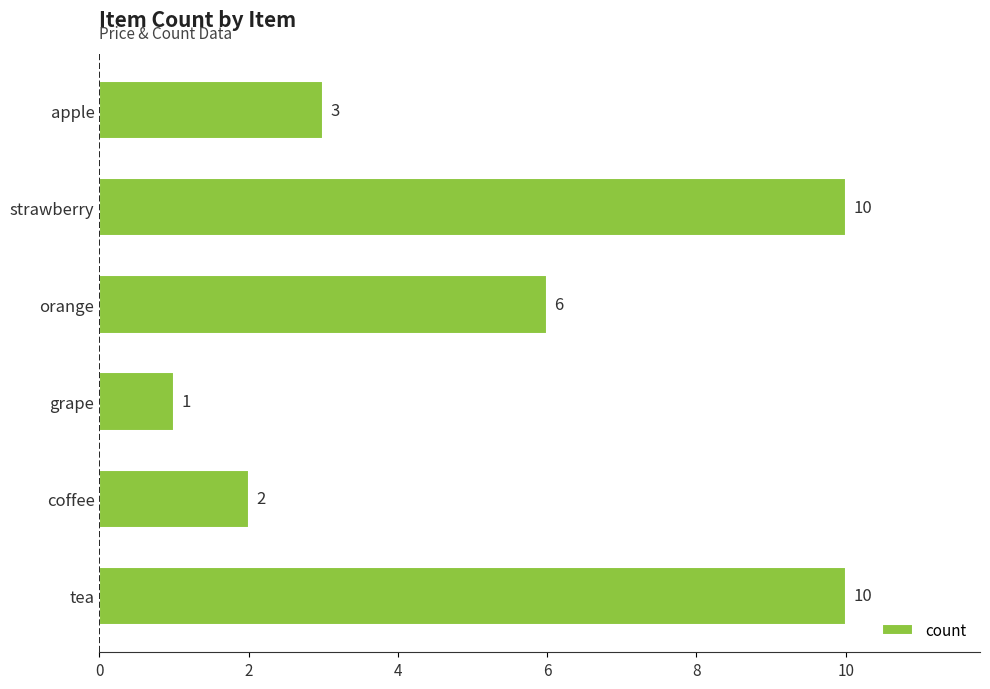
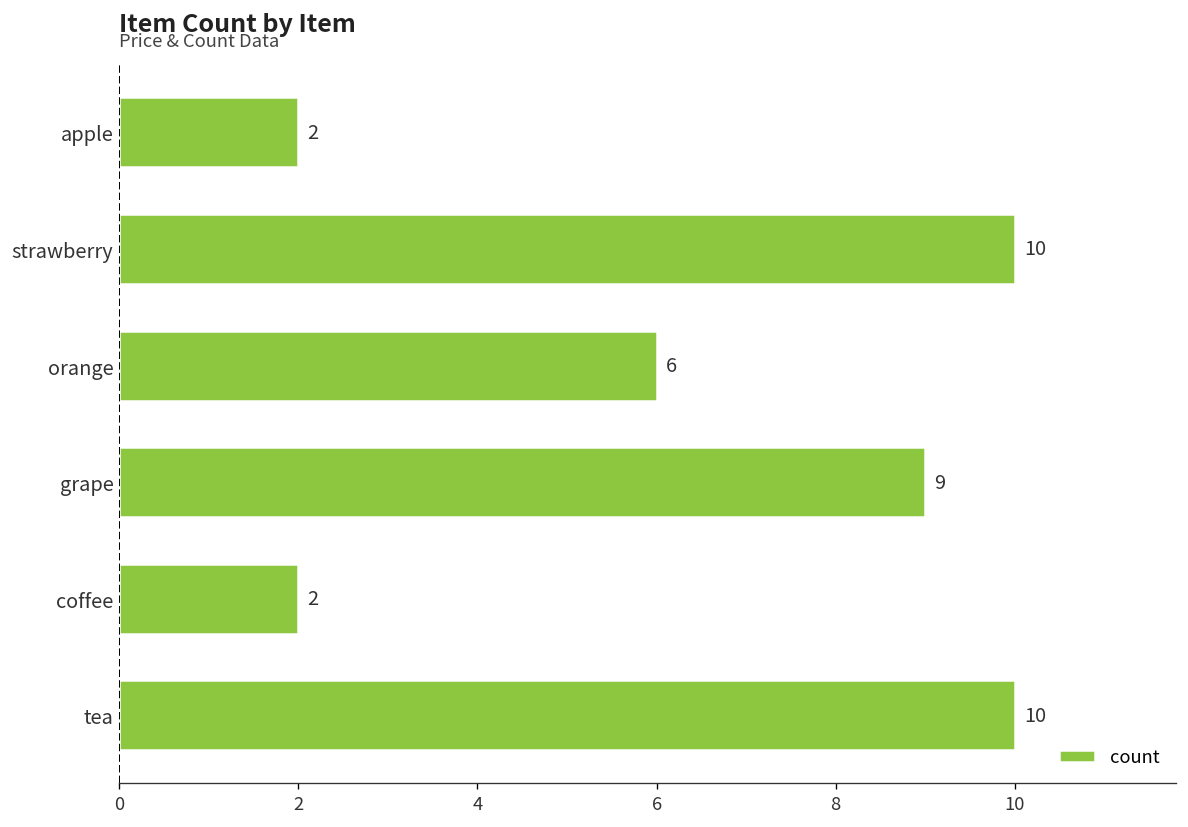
  {
-   "apple": 3,
+   "apple": 2,
    "strawberry": 10,
    "orange": 6,
-   "grape": 1,
+   "grape": 9,
    "coffee": 2,
    "tea": 10
  }
